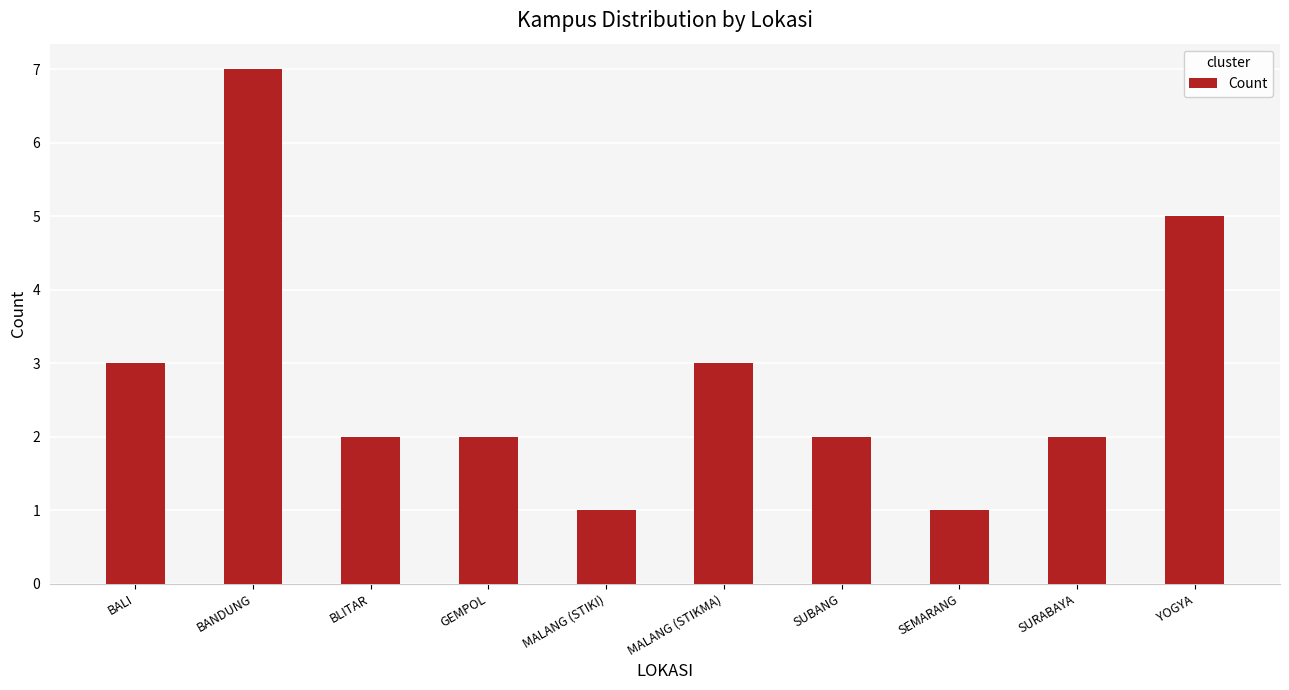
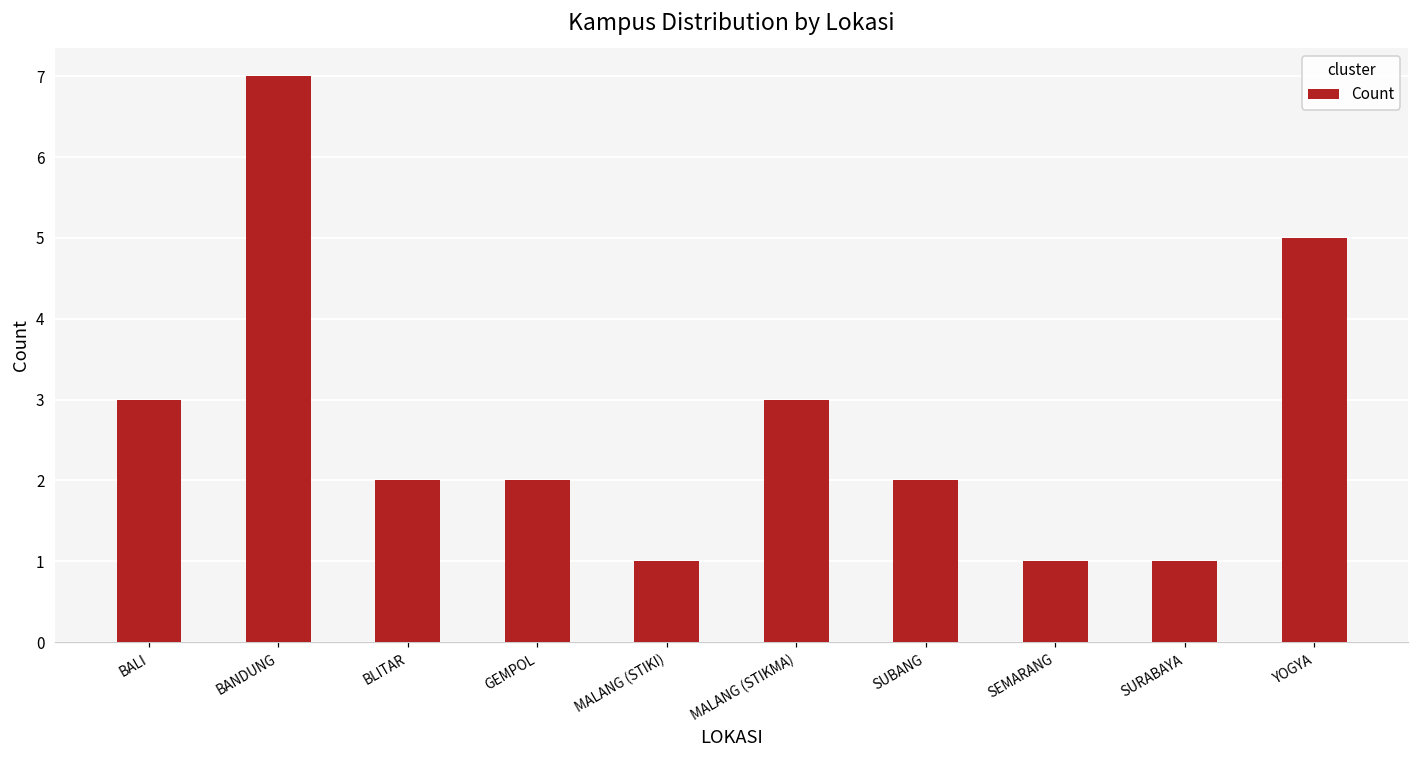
  {
    "BALI": 3,
    "BANDUNG": 7,
    "BLITAR": 2,
    "GEMPOL": 2,
    "MALANG (STIKI)": 1,
    "MALANG (STIKMA)": 3,
    "SUBANG": 2,
    "SEMARANG": 1,
-   "SURABAYA": 2,
+   "SURABAYA": 1,
    "YOGYA": 5
  }
